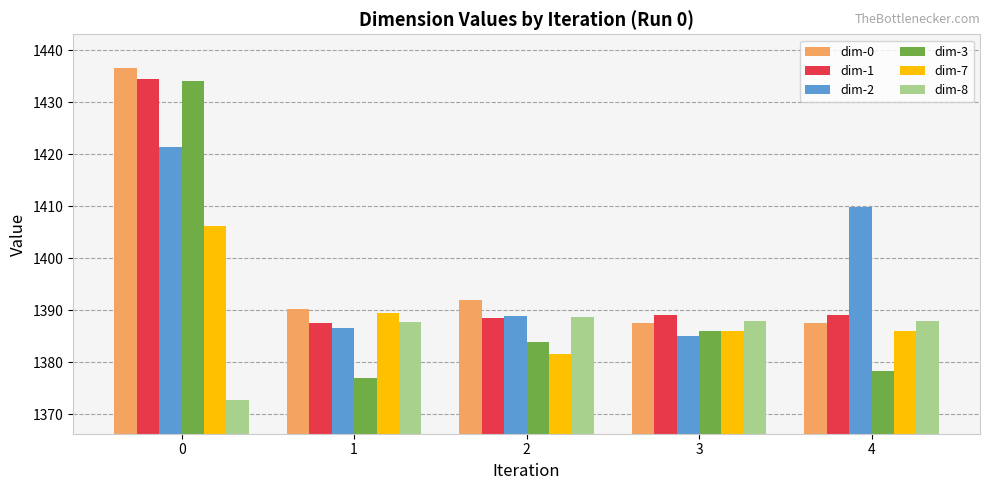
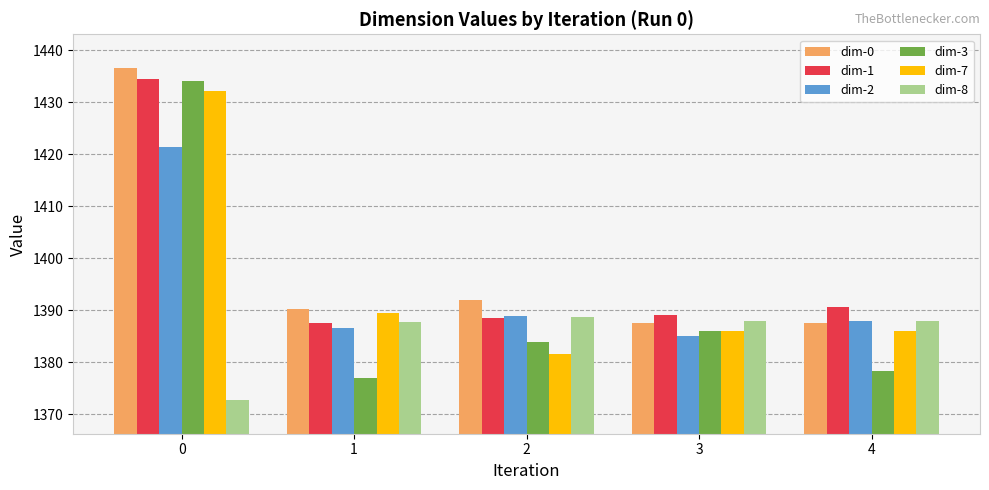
  {
    "dim-0": {
      "0": 1437,
      "1": 1390,
      "2": 1392,
      "3": 1387,
      "4": 1387
    },
    "dim-1": {
      "0": 1435,
      "1": 1388,
      "2": 1389,
      "3": 1389,
-     "4": 1389
+     "4": 1391
    },
    "dim-2": {
      "0": 1421,
      "1": 1387,
      "2": 1389,
      "3": 1385,
-     "4": 1410
+     "4": 1388
    },
    "dim-3": {
      "0": 1434,
      "1": 1377,
      "2": 1384,
      "3": 1386,
      "4": 1378
    },
    "dim-7": {
-     "0": 1406,
+     "0": 1432,
      "1": 1390,
      "2": 1382,
      "3": 1386,
      "4": 1386
    },
    "dim-8": {
      "0": 1373,
      "1": 1388,
      "2": 1389,
      "3": 1388,
      "4": 1388
    }
  }
